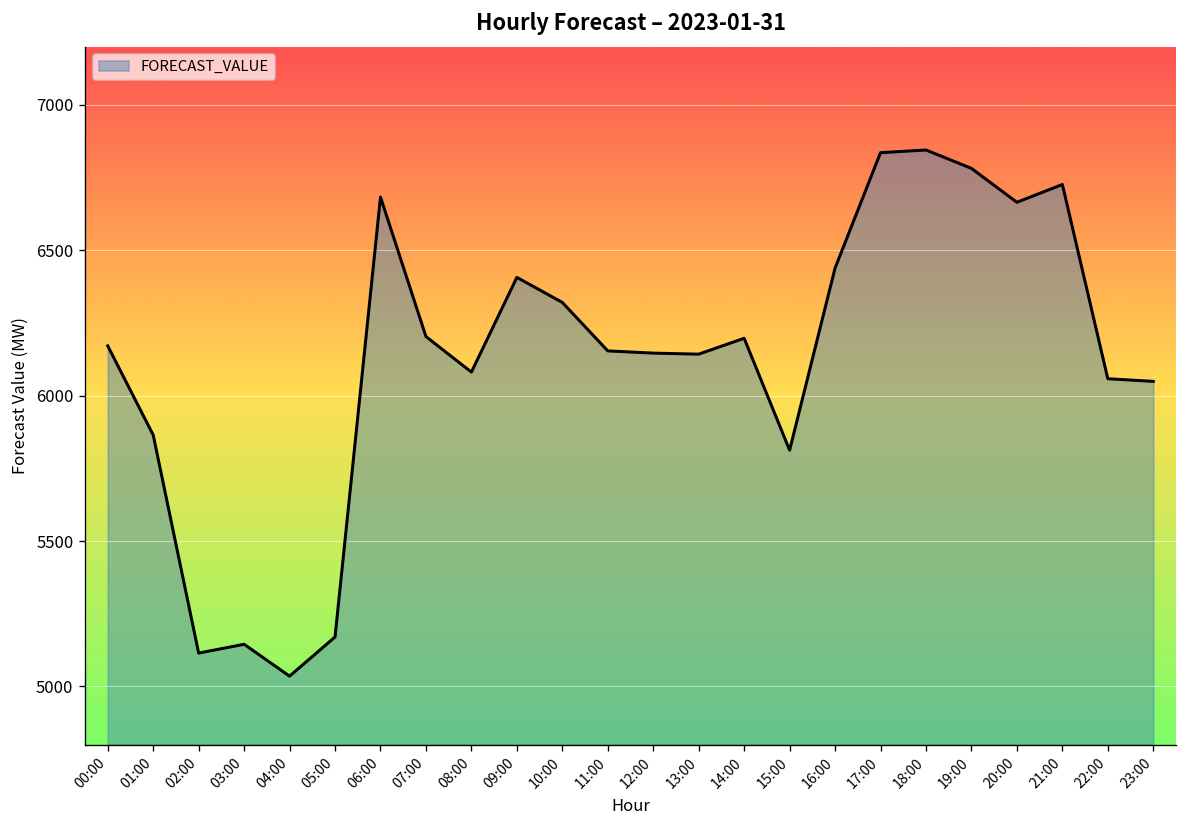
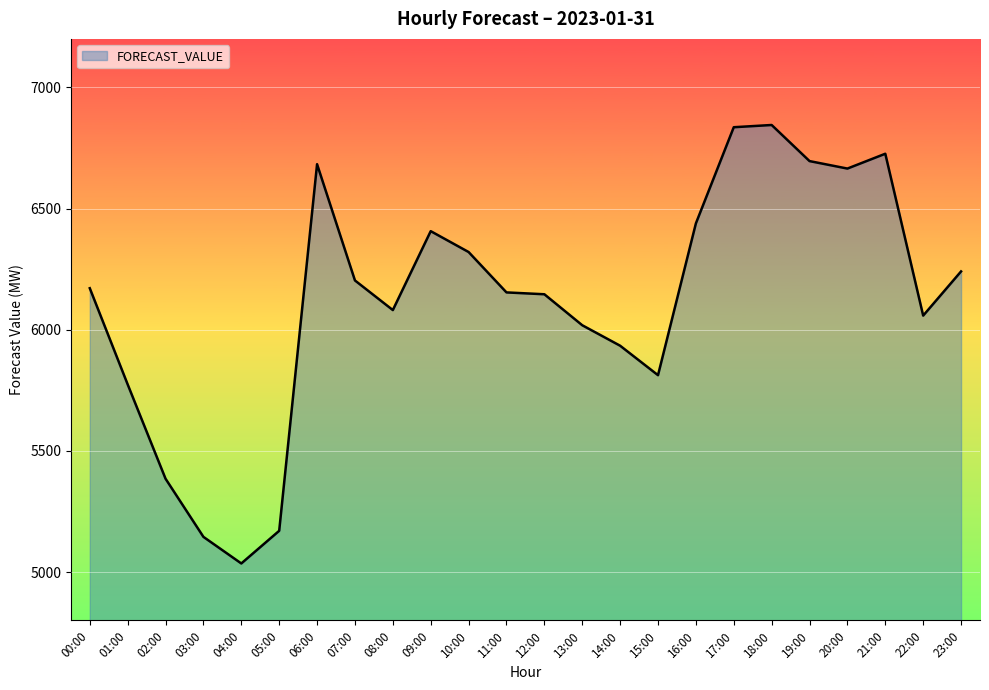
  {
    "00:00": 6170,
-   "01:00": 5860,
-   "02:00": 5110,
+   "01:00": 5770,
+   "02:00": 5380,
    "03:00": 5150,
    "04:00": 5040,
    "05:00": 5170,
    "06:00": 6680,
    "07:00": 6200,
    "08:00": 6080,
    "09:00": 6410,
    "10:00": 6320,
    "11:00": 6150,
    "12:00": 6150,
-   "13:00": 6140,
-   "14:00": 6200,
+   "13:00": 6020,
+   "14:00": 5930,
    "15:00": 5810,
    "16:00": 6440,
    "17:00": 6840,
    "18:00": 6840,
-   "19:00": 6780,
+   "19:00": 6700,
    "20:00": 6660,
    "21:00": 6730,
    "22:00": 6060,
-   "23:00": 6050
+   "23:00": 6240
  }
